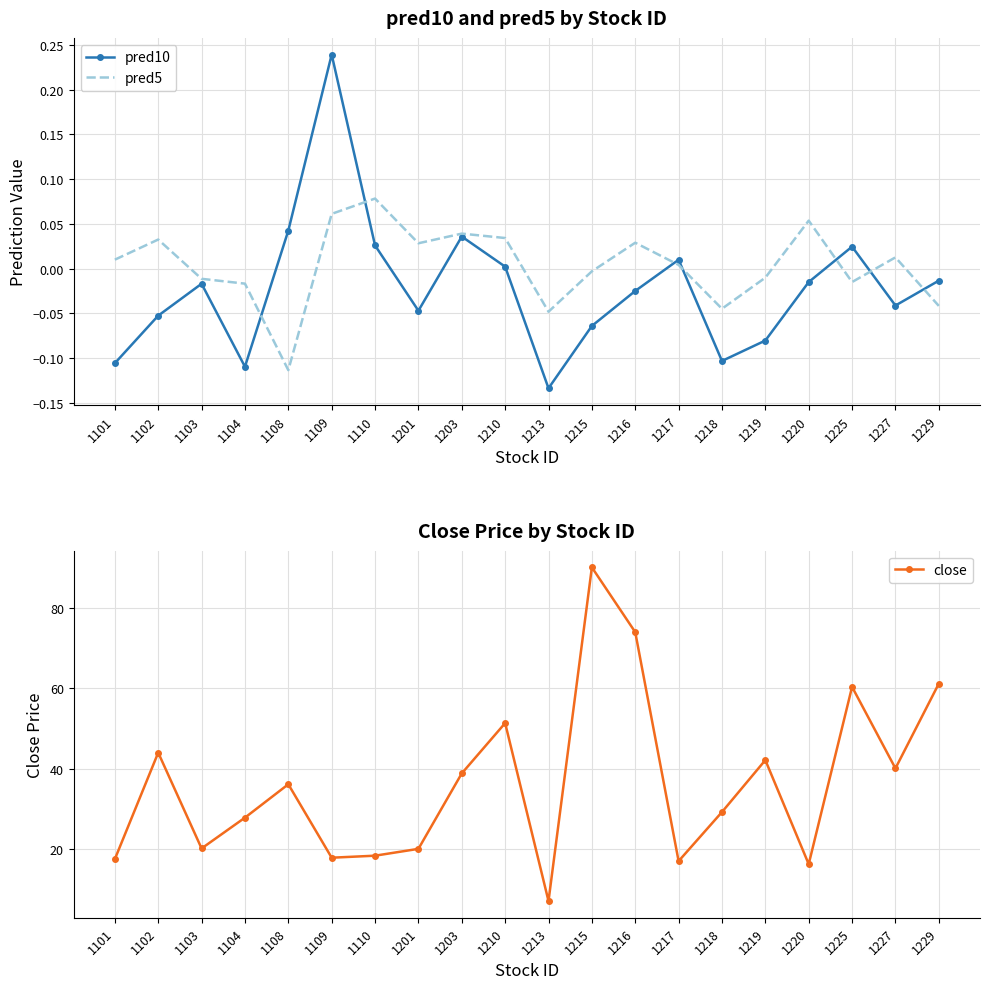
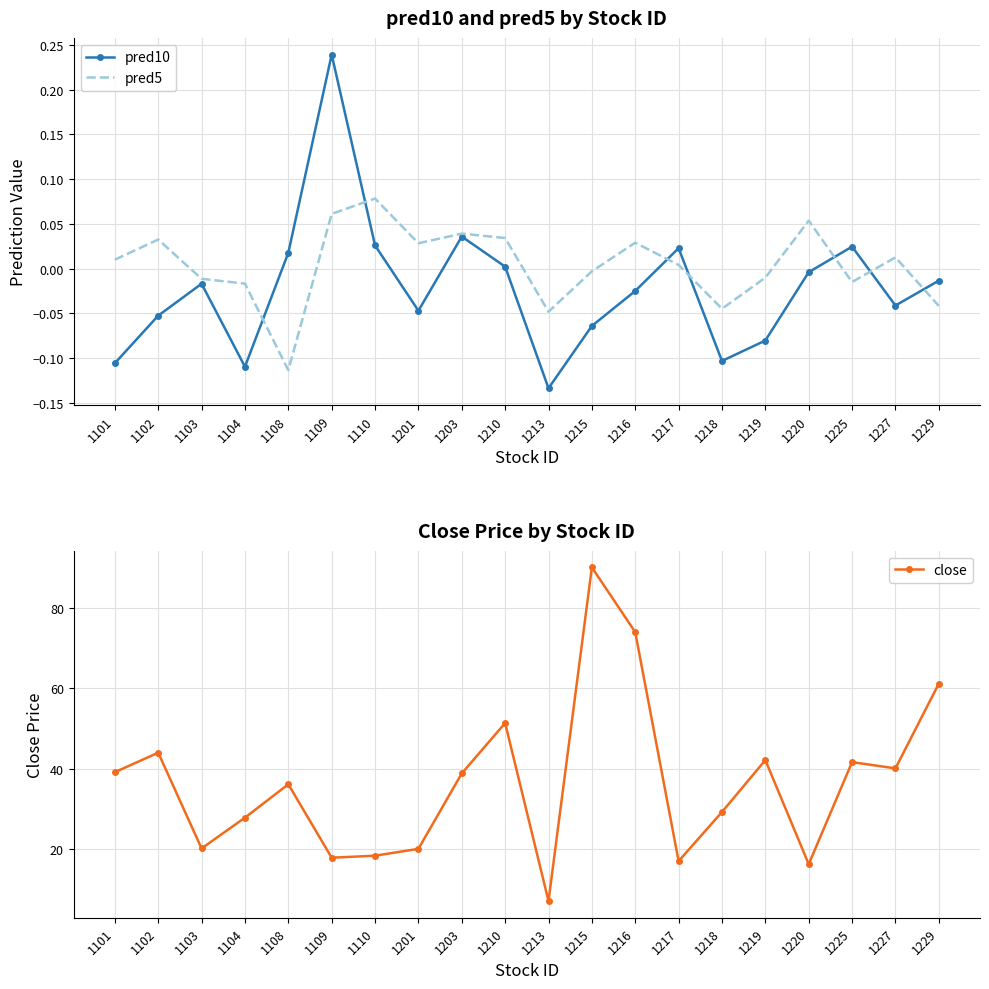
  {
    "pred10 and pred5 by Stock ID": {
      "pred10": {
        "1101": -0.11,
        "1102": -0.05,
        "1103": -0.02,
        "1104": -0.11,
-       "1108": 0.04,
+       "1108": 0.02,
        "1109": 0.24,
        "1110": 0.03,
        "1201": -0.05,
        "1203": 0.04,
        "1210": 0.00,
        "1213": -0.13,
        "1215": -0.06,
        "1216": -0.03,
-       "1217": 0.01,
+       "1217": 0.02,
        "1218": -0.10,
        "1219": -0.08,
-       "1220": -0.02,
+       "1220": 0.00,
        "1225": 0.02,
        "1227": -0.04,
        "1229": -0.01
      },
      "pred5": {
        "1101": 0.01,
        "1102": 0.03,
        "1103": -0.01,
        "1104": -0.02,
        "1108": -0.11,
        "1109": 0.06,
        "1110": 0.08,
        "1201": 0.03,
        "1203": 0.04,
        "1210": 0.03,
        "1213": -0.05,
        "1215": 0.00,
        "1216": 0.03,
        "1217": 0.00,
        "1218": -0.04,
        "1219": -0.01,
        "1220": 0.05,
        "1225": -0.02,
        "1227": 0.01,
        "1229": -0.04
      }
    },
    "Close Price by Stock ID": {
-     "1101": 18,
+     "1101": 39,
      "1102": 44,
      "1103": 20,
      "1104": 28,
      "1108": 36,
      "1109": 18,
      "1110": 18,
      "1201": 20,
      "1203": 39,
      "1210": 51,
      "1213": 7,
      "1215": 90,
      "1216": 74,
      "1217": 17,
      "1218": 29,
      "1219": 42,
      "1220": 16,
-     "1225": 60,
+     "1225": 42,
      "1227": 40,
      "1229": 61
    }
  }
